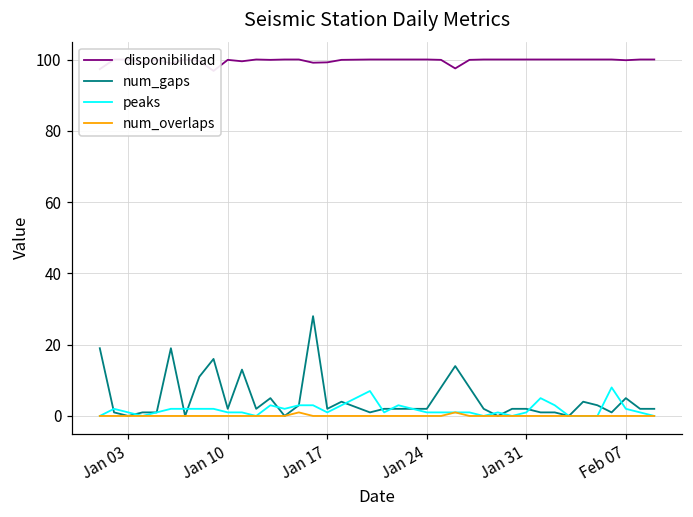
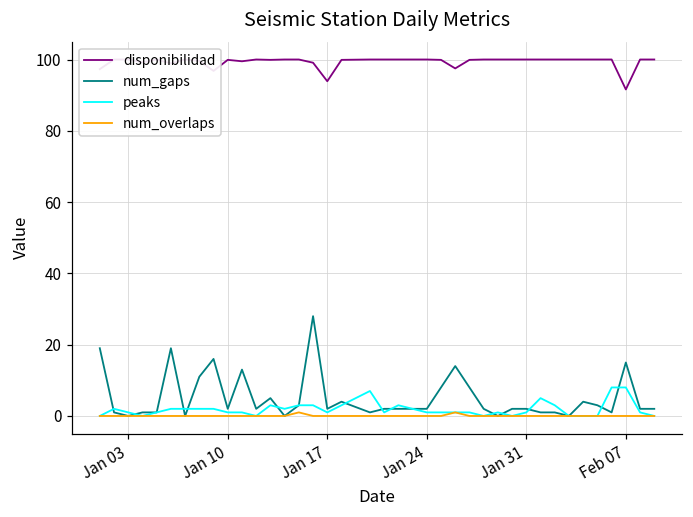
  {
    "disponibilidad": {
      "Jan 10": 100,
-     "Jan 17": 99,
+     "Jan 17": 94,
      "Jan 24": 100,
      "Jan 31": 100,
-     "Feb 07": 100
+     "Feb 07": 92
    },
    "num_gaps": {
      "Jan 10": 2,
      "Jan 17": 2,
      "Jan 24": 2,
      "Jan 31": 2,
-     "Feb 07": 5
+     "Feb 07": 15
    },
    "peaks": {
      "Jan 03": 1,
      "Jan 10": 1,
      "Jan 17": 1,
      "Jan 24": 1,
      "Jan 31": 1,
-     "Feb 07": 2
+     "Feb 07": 8
    },
    "num_overlaps": {
      "Jan 10": 0,
      "Jan 17": 0,
      "Jan 24": 0,
      "Jan 31": 0,
      "Feb 07": 0
    }
  }
